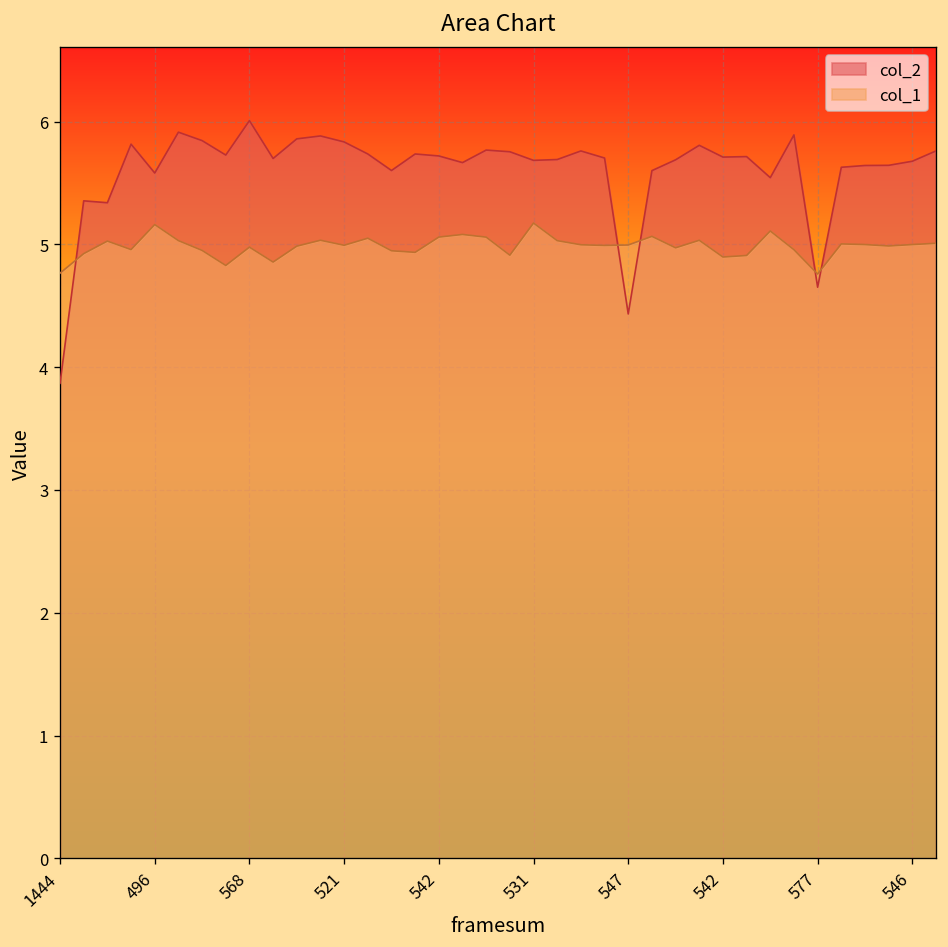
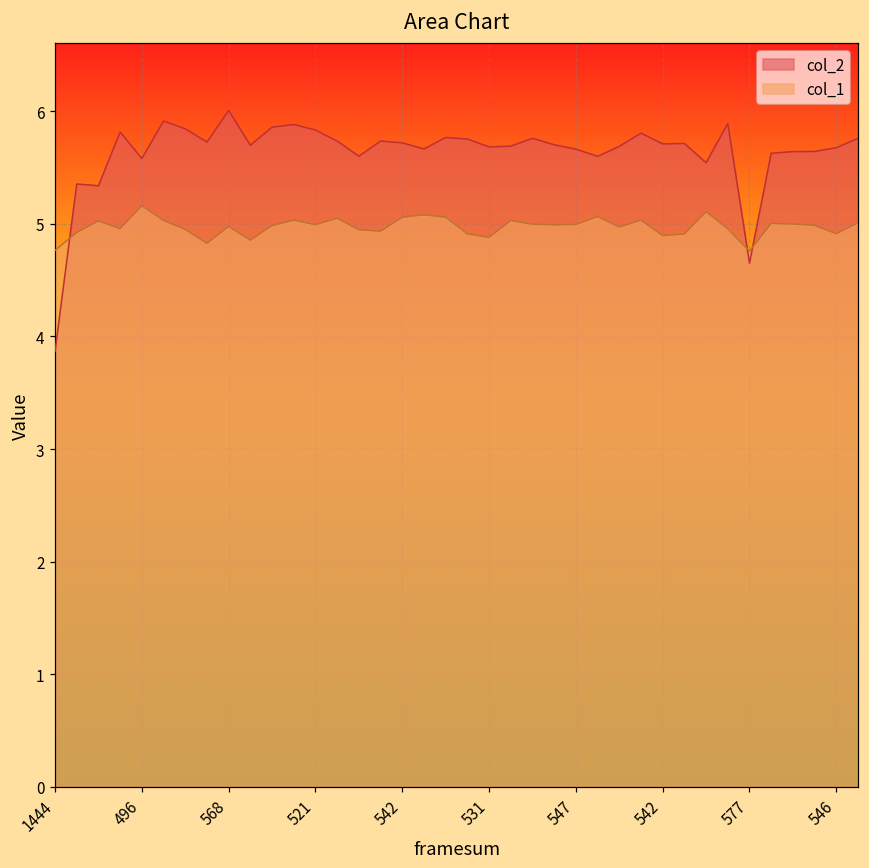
  {
    "col_2": {
      "1444": 3.87,
      "496": 5.58,
      "568": 6.01,
      "521": 5.83,
      "531": 5.68,
-     "547": 4.43,
+     "547": 5.66,
      "577": 4.65,
      "546": 5.68
    },
    "col_1": {
      "1444": 4.77,
      "496": 5.16,
      "568": 4.98,
      "521": 4.99,
-     "531": 5.17,
+     "531": 4.88,
      "547": 4.99,
      "577": 4.76,
-     "546": 5.00
+     "546": 4.91
    }
  }
